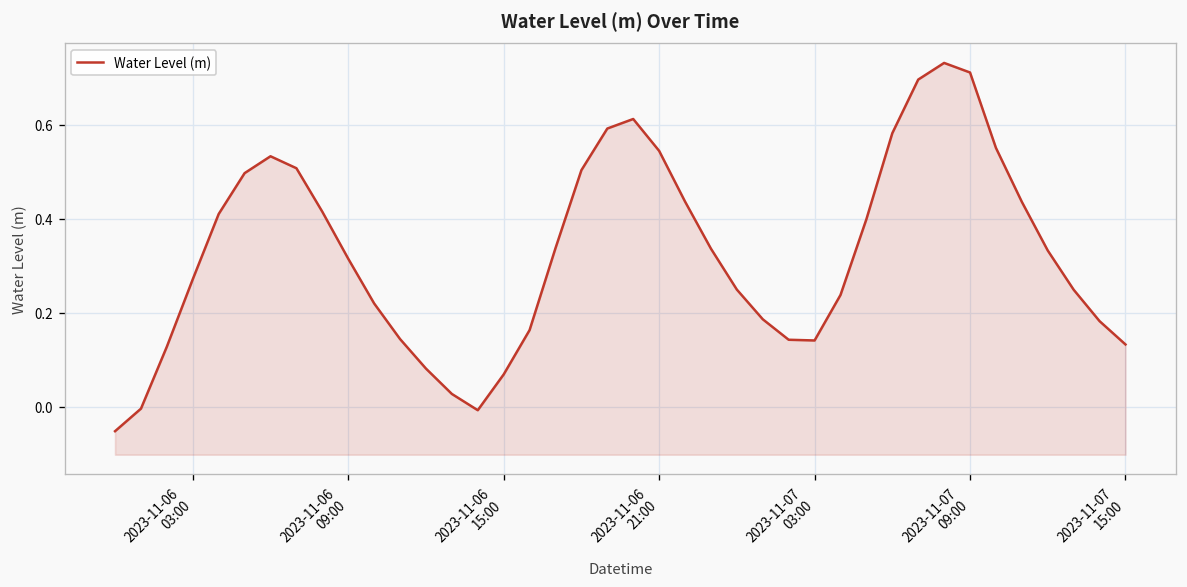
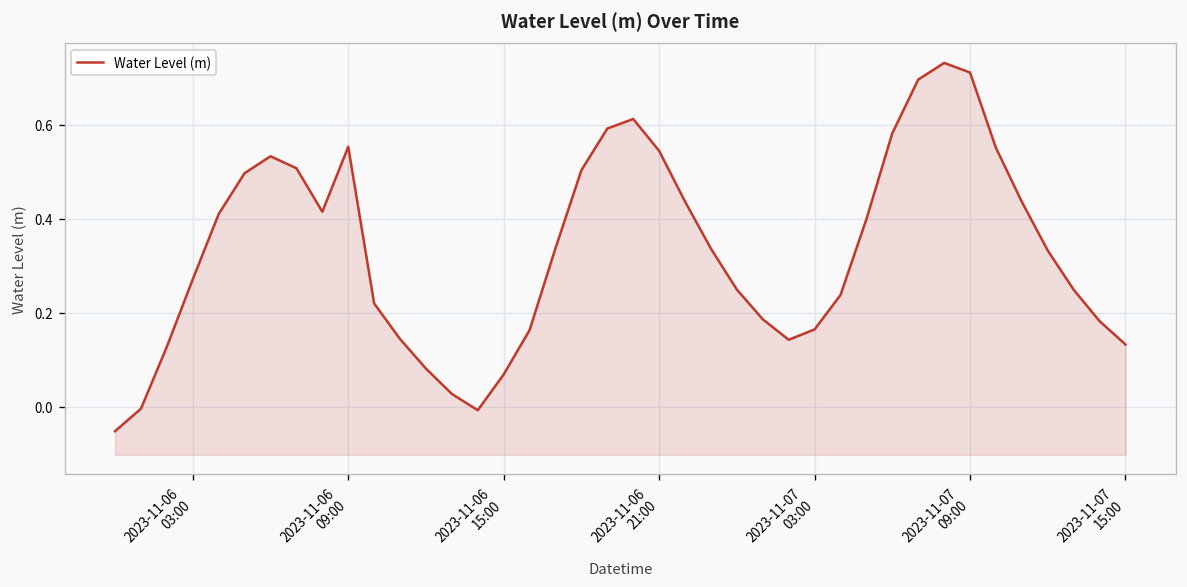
  {
    "2023-11-06 03:00": 0.27,
-   "2023-11-06 09:00": 0.32,
+   "2023-11-06 09:00": 0.55,
    "2023-11-06 15:00": 0.07,
    "2023-11-06 21:00": 0.54,
-   "2023-11-07 03:00": 0.14,
+   "2023-11-07 03:00": 0.16,
    "2023-11-07 09:00": 0.71,
    "2023-11-07 15:00": 0.13
  }
